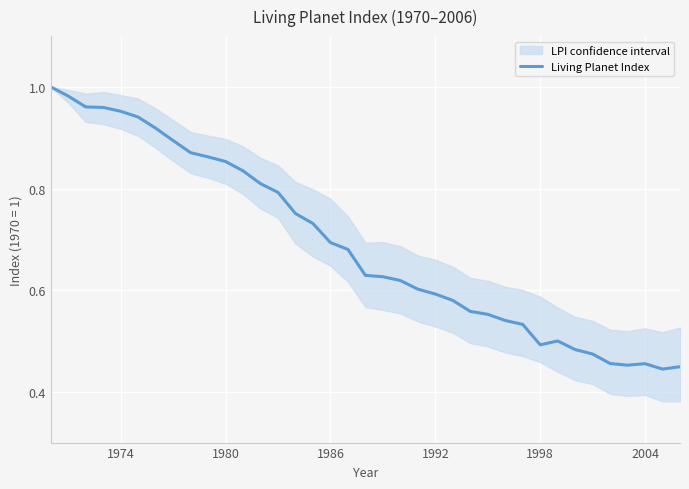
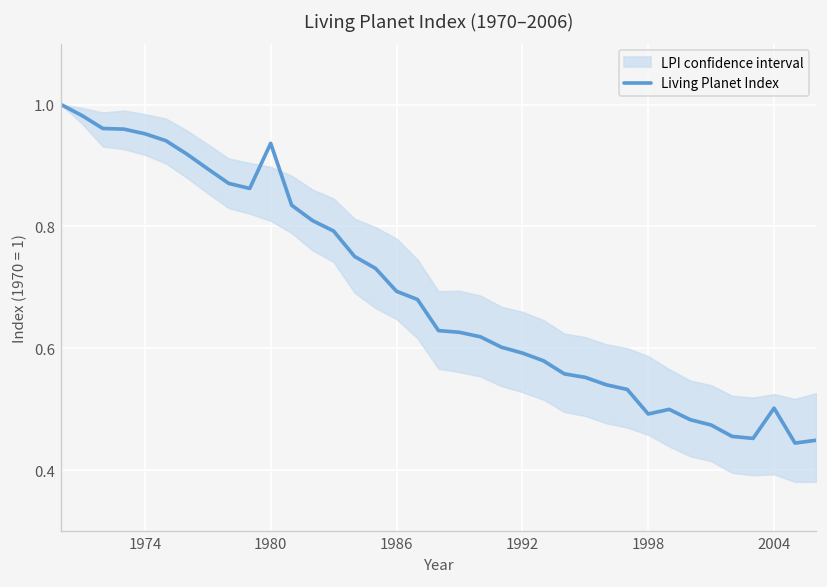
  {
    "Living Planet Index": {
      "1974": 0.95,
-     "1980": 0.85,
+     "1980": 0.94,
      "1986": 0.69,
      "1992": 0.59,
      "1998": 0.49,
-     "2004": 0.46
+     "2004": 0.50
    }
  }
